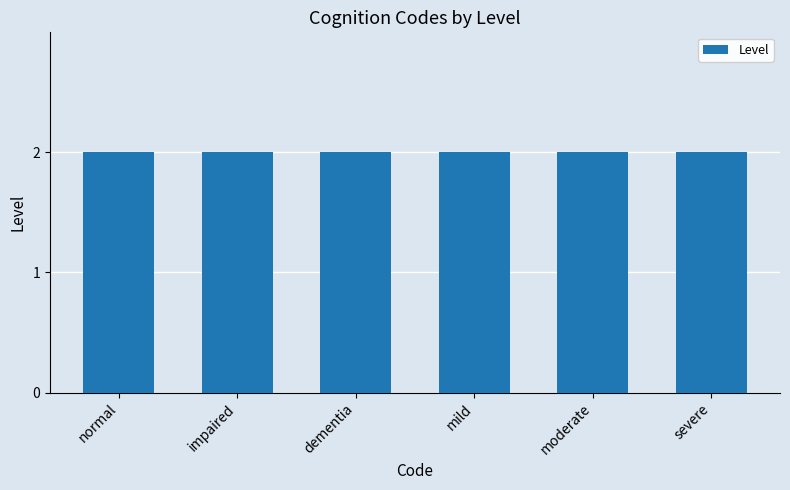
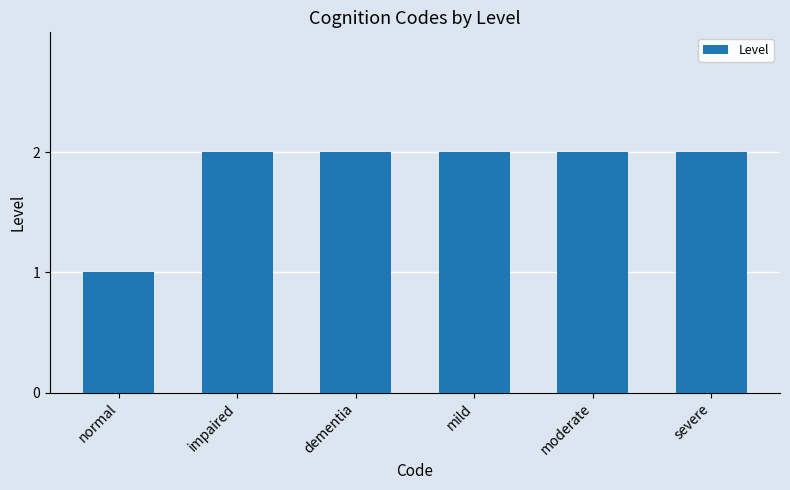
  {
-   "normal": 2,
+   "normal": 1,
    "impaired": 2,
    "dementia": 2,
    "mild": 2,
    "moderate": 2,
    "severe": 2
  }
